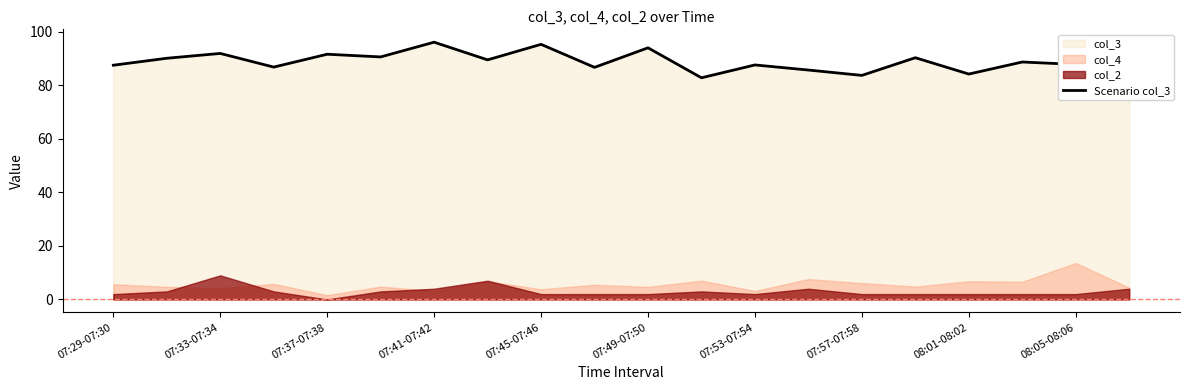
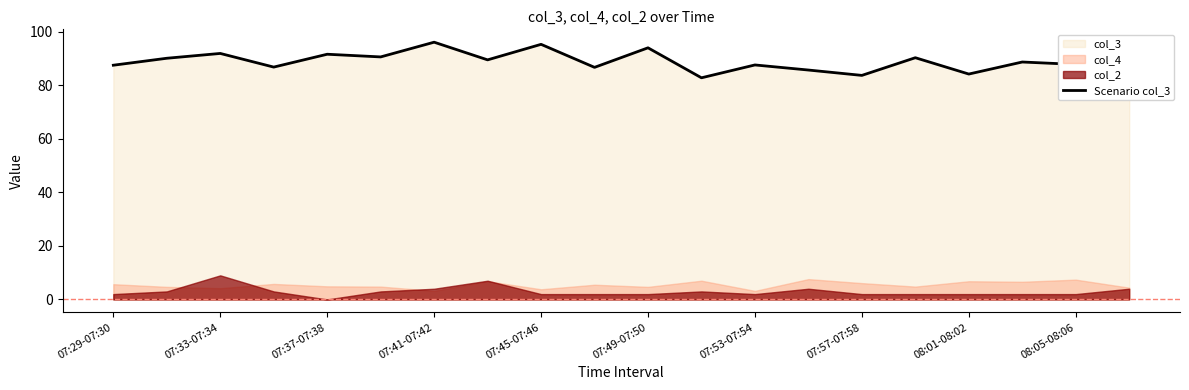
  {
    "col_3": {
      "07:29-07:30": 88,
      "07:33-07:34": 92,
      "07:37-07:38": 92,
      "07:41-07:42": 96,
      "07:45-07:46": 95,
      "07:49-07:50": 94,
      "07:53-07:54": 88,
      "07:57-07:58": 84,
      "08:01-08:02": 84
    },
    "col_4": {
      "07:29-07:30": 6,
      "07:33-07:34": 4,
-     "07:37-07:38": 2,
+     "07:37-07:38": 5,
      "07:45-07:46": 4,
      "07:49-07:50": 5,
      "07:53-07:54": 3,
      "07:57-07:58": 6,
      "08:01-08:02": 7,
-     "08:05-08:06": 14
+     "08:05-08:06": 7
    },
    "col_2": {
      "07:29-07:30": 2,
      "07:33-07:34": 9,
      "07:37-07:38": 0,
      "07:45-07:46": 2,
      "07:49-07:50": 2,
      "07:53-07:54": 2,
      "07:57-07:58": 2,
      "08:01-08:02": 2,
      "08:05-08:06": 2
    }
  }
